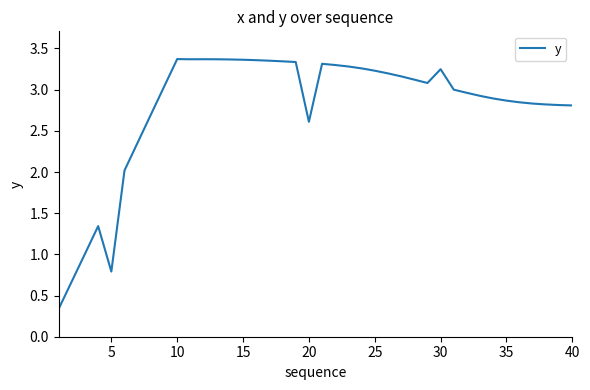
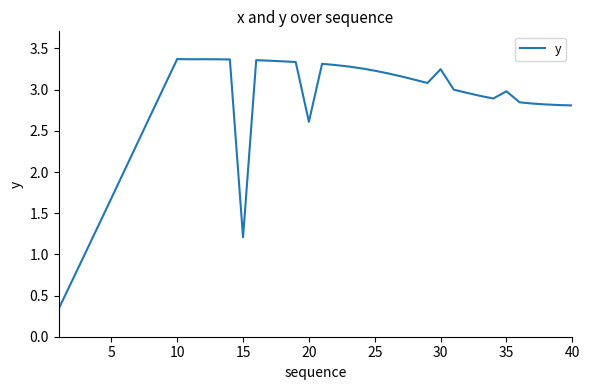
  {
-   "5": 0.8,
+   "5": 1.7,
    "10": 3.4,
-   "15": 3.4,
+   "15": 1.2,
    "20": 2.6,
    "25": 3.2,
    "30": 3.2,
-   "35": 2.9,
+   "35": 3.0,
    "40": 2.8
  }
